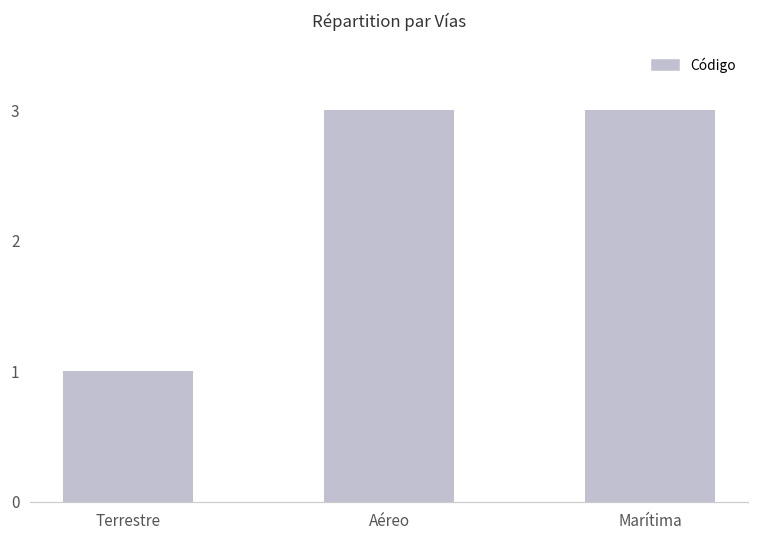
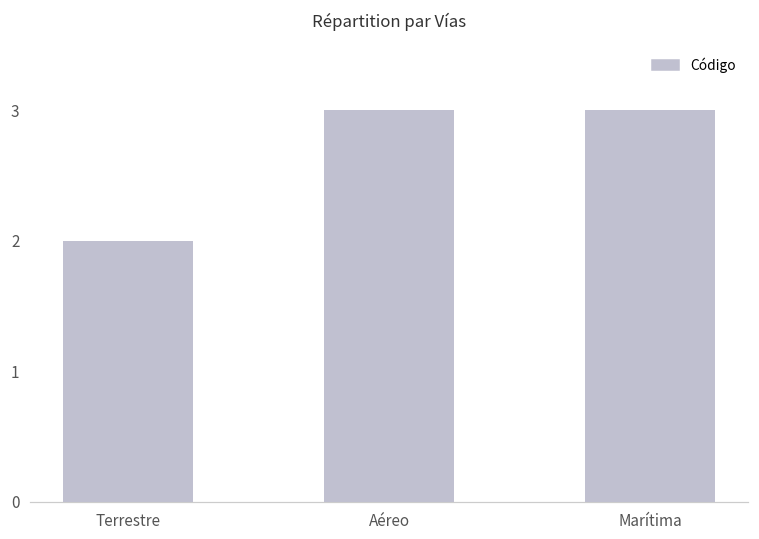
  {
-   "Terrestre": 1,
+   "Terrestre": 2,
    "Aéreo": 3,
    "Marítima": 3
  }
